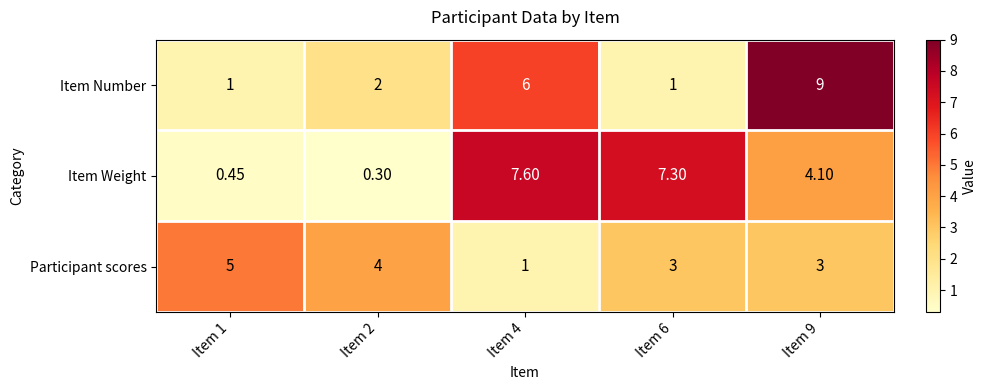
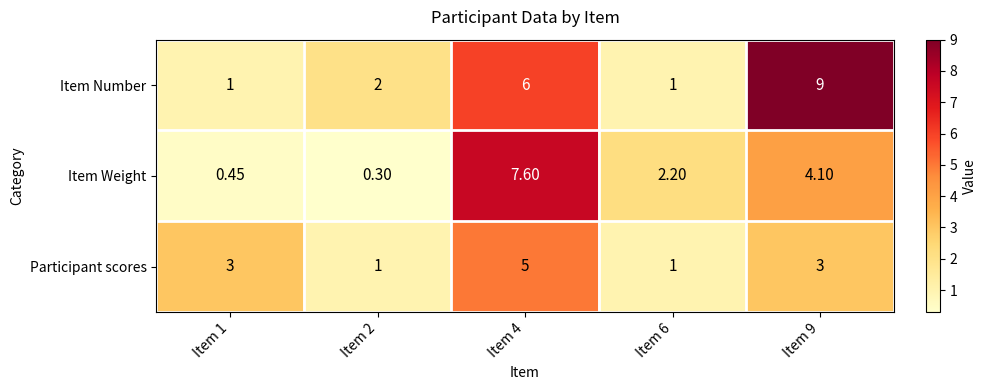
  {
    "Item Number": {
      "Item 1": 1,
      "Item 2": 2,
      "Item 4": 6,
      "Item 6": 1,
      "Item 9": 9
    },
    "Item Weight": {
      "Item 1": 0.45,
      "Item 2": 0.30,
      "Item 4": 7.60,
-     "Item 6": 7.30,
+     "Item 6": 2.20,
      "Item 9": 4.10
    },
    "Participant scores": {
-     "Item 1": 5,
-     "Item 2": 4,
-     "Item 4": 1,
-     "Item 6": 3,
+     "Item 1": 3,
+     "Item 2": 1,
+     "Item 4": 5,
+     "Item 6": 1,
      "Item 9": 3
    }
  }
